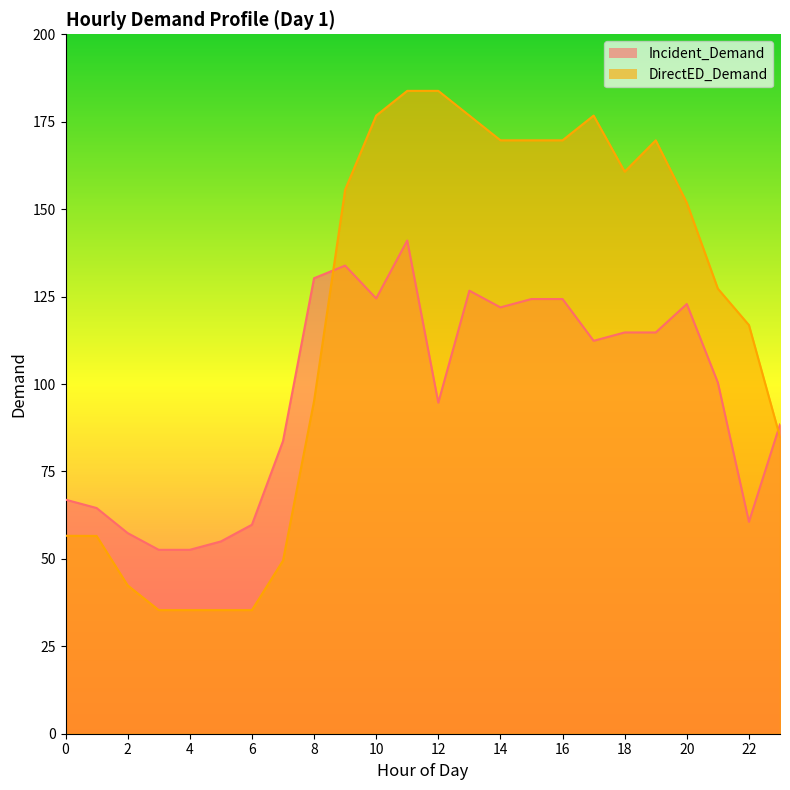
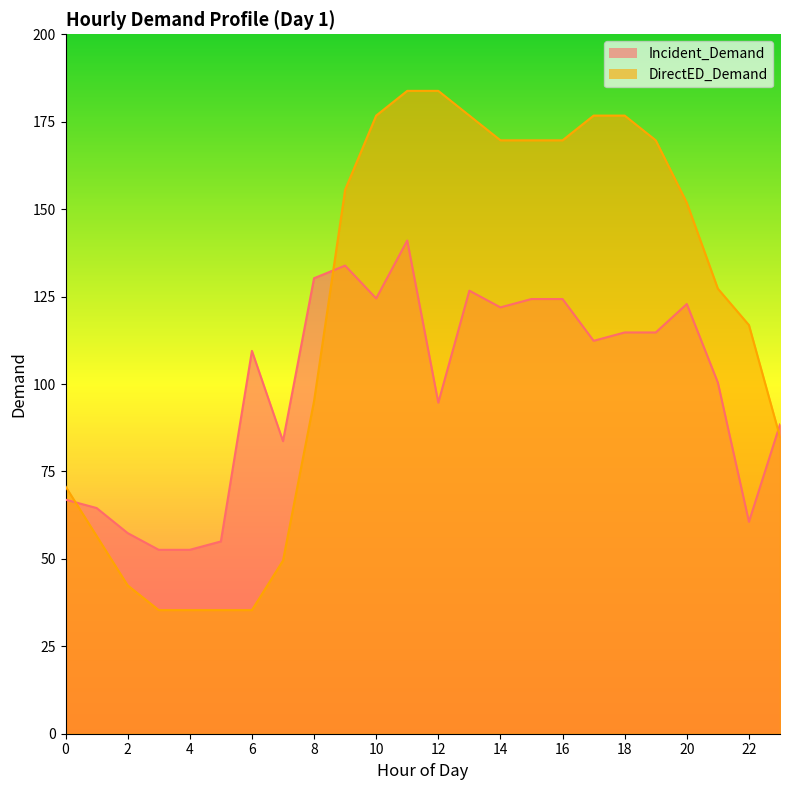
  {
    "Incident_Demand": {
      "0": 67,
      "2": 57,
      "4": 53,
-     "6": 60,
+     "6": 109,
      "8": 130,
      "10": 124,
      "12": 95,
      "14": 122,
      "16": 124,
      "18": 115,
      "20": 123,
      "22": 61
    },
    "DirectED_Demand": {
-     "0": 57,
+     "0": 71,
      "2": 42,
      "4": 35,
      "6": 35,
      "8": 95,
      "10": 177,
      "12": 184,
      "14": 170,
      "16": 170,
-     "18": 161,
+     "18": 177,
      "20": 152,
      "22": 117
    }
  }
